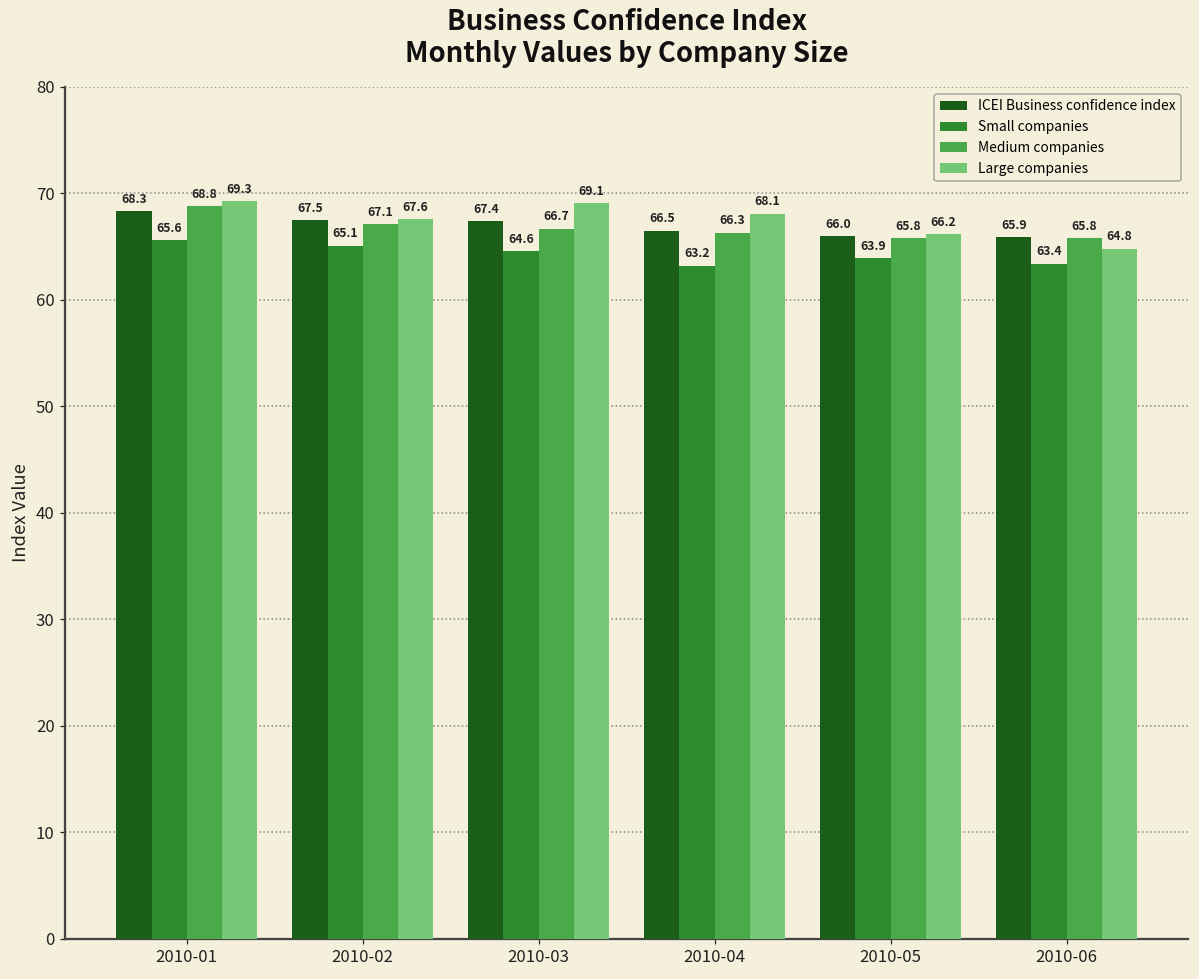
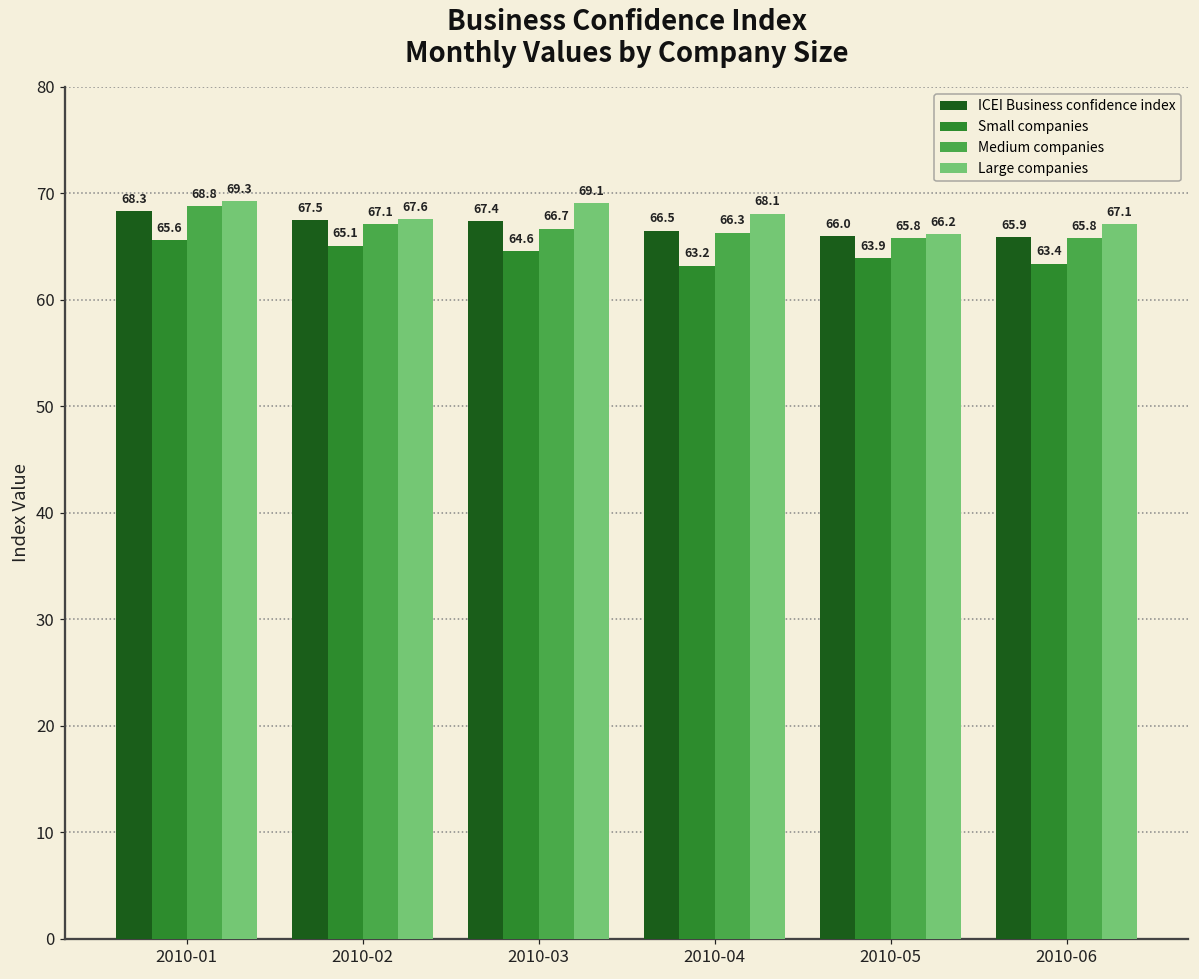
  {
    "Large companies": {
      "2010-01": 69.3,
      "2010-02": 67.6,
      "2010-03": 69.1,
      "2010-04": 68.1,
      "2010-05": 66.2,
-     "2010-06": 64.8
+     "2010-06": 67.1
    }
  }
